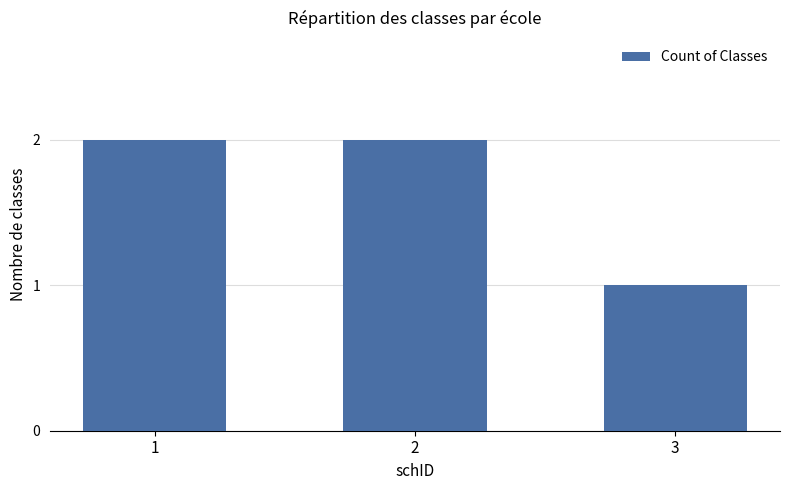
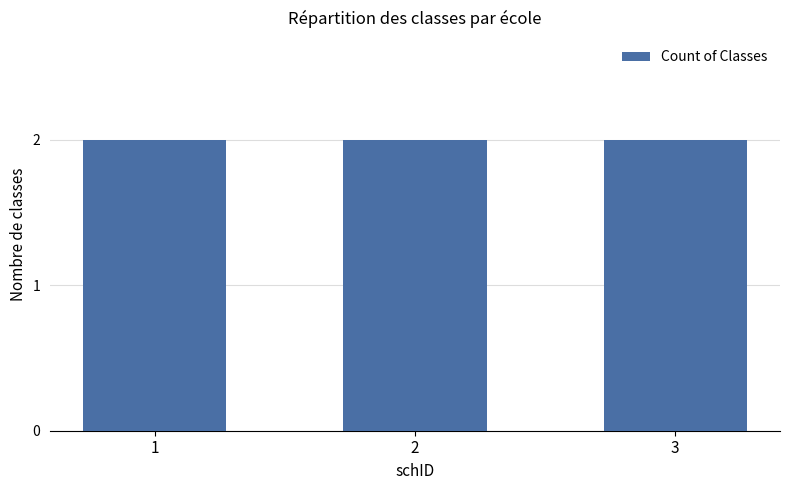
  {
    "1": 2,
    "2": 2,
-   "3": 1
+   "3": 2
  }
